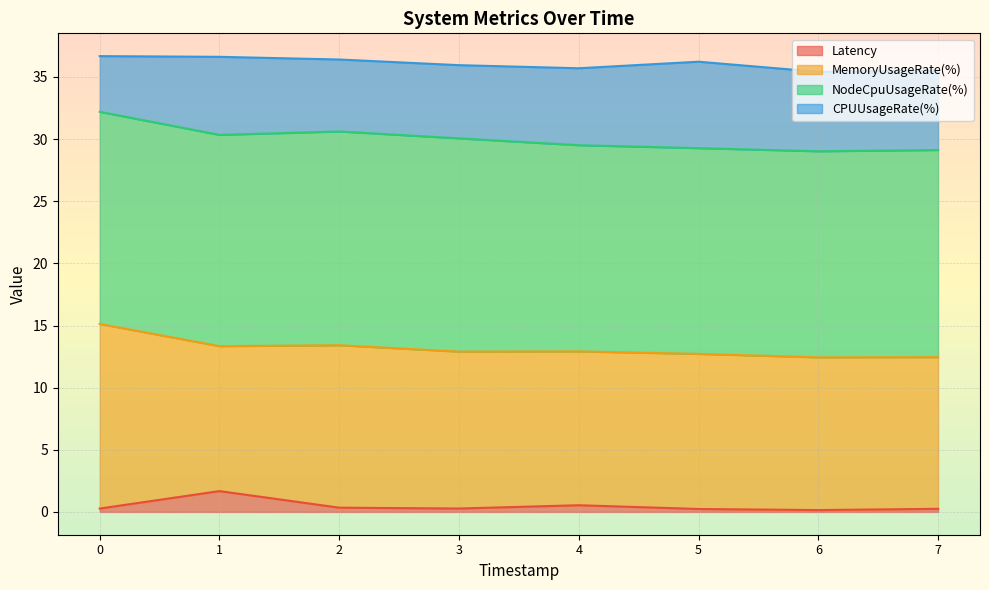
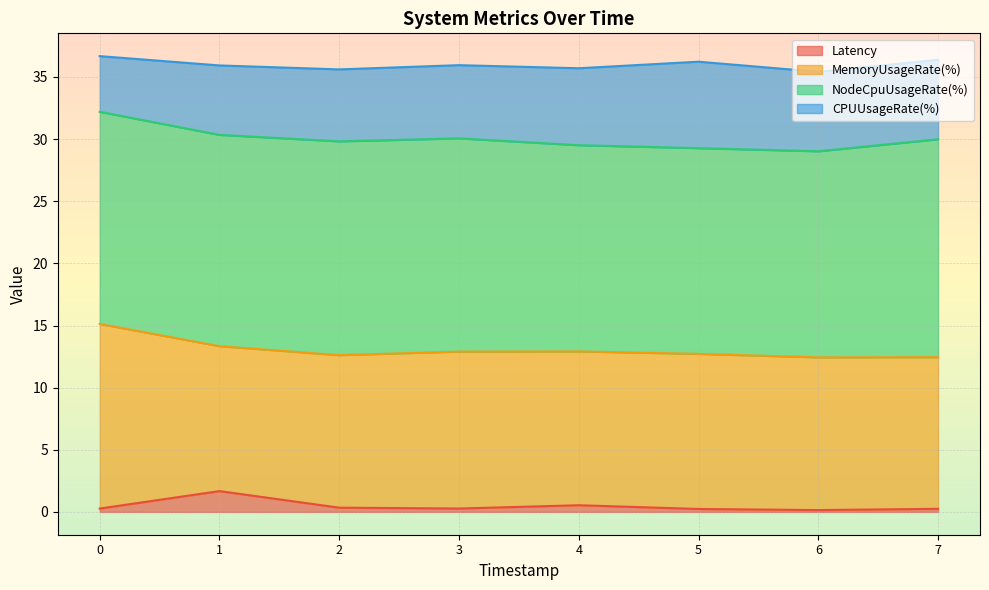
  {
    "Latency": {
      "0": 0.3,
      "1": 1.7,
      "2": 0.3,
      "3": 0.3,
      "4": 0.5,
      "5": 0.2,
      "6": 0.1,
      "7": 0.3
    },
    "MemoryUsageRate(%)": {
      "0": 14.9,
      "1": 11.7,
-     "2": 13.1,
+     "2": 12.3,
      "3": 12.6,
      "4": 12.4,
      "5": 12.5,
      "6": 12.3,
      "7": 12.2
    },
    "NodeCpuUsageRate(%)": {
      "0": 17.1,
      "1": 17.0,
      "2": 17.2,
      "3": 17.2,
      "4": 16.6,
      "5": 16.6,
      "6": 16.6,
-     "7": 16.7
+     "7": 17.5
    },
    "CPUUsageRate(%)": {
      "0": 4.5,
-     "1": 6.3,
+     "1": 5.6,
      "2": 5.8,
      "3": 5.9,
      "4": 6.2,
      "5": 7.0
    }
  }
